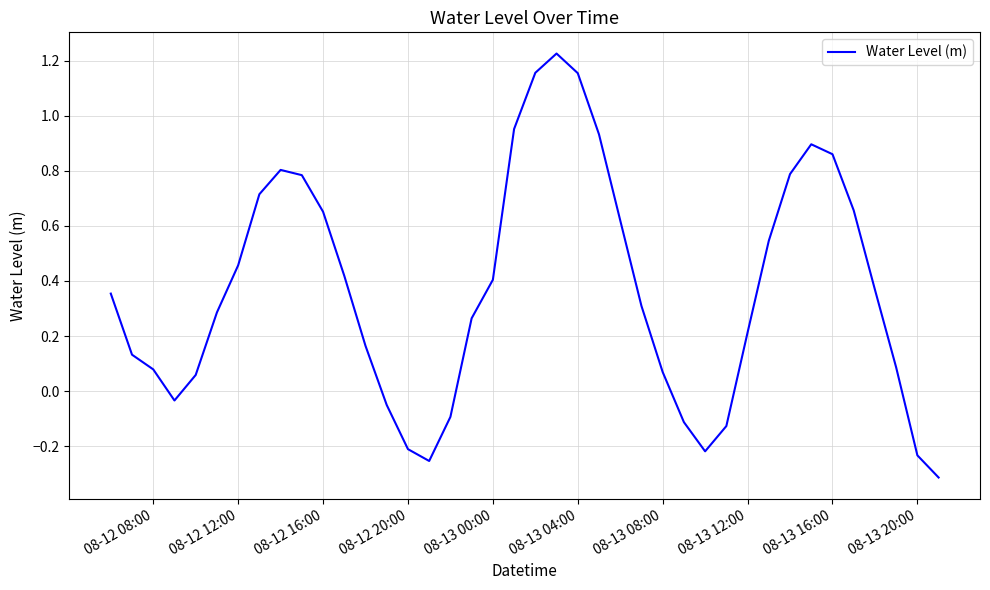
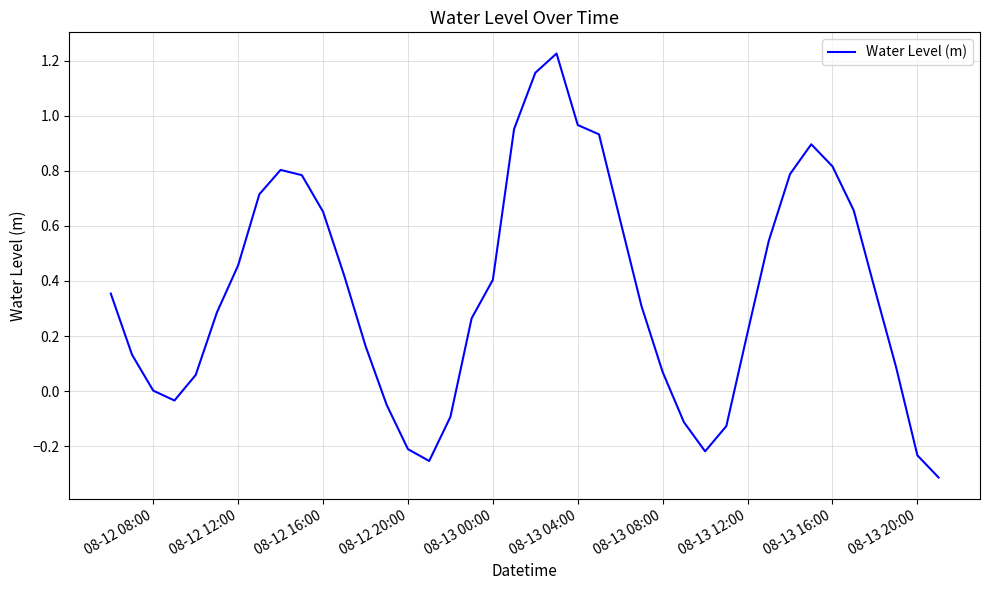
  {
-   "08-12 08:00": 0.08,
+   "08-12 08:00": 0.00,
    "08-12 12:00": 0.46,
    "08-12 16:00": 0.65,
    "08-12 20:00": -0.21,
    "08-13 00:00": 0.40,
-   "08-13 04:00": 1.15,
+   "08-13 04:00": 0.97,
    "08-13 08:00": 0.07,
    "08-13 12:00": 0.21,
-   "08-13 16:00": 0.86,
+   "08-13 16:00": 0.82,
    "08-13 20:00": -0.23
  }
